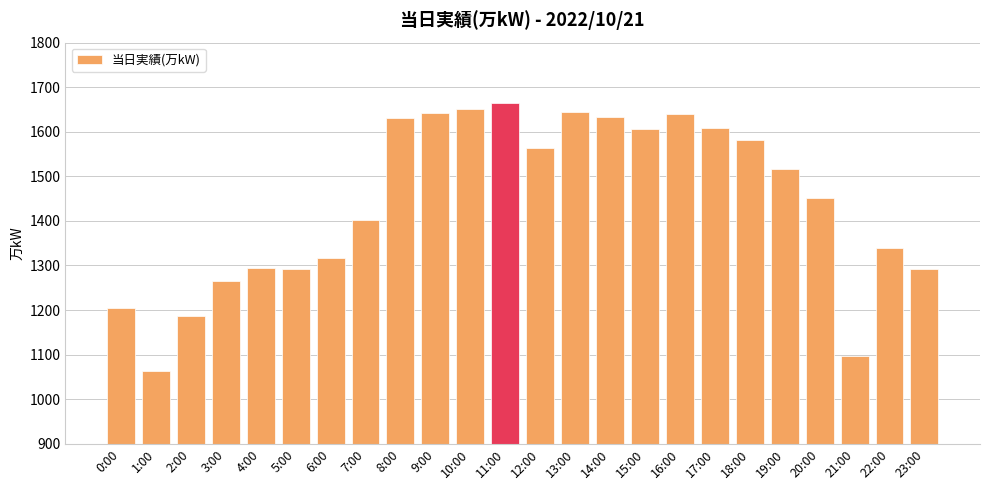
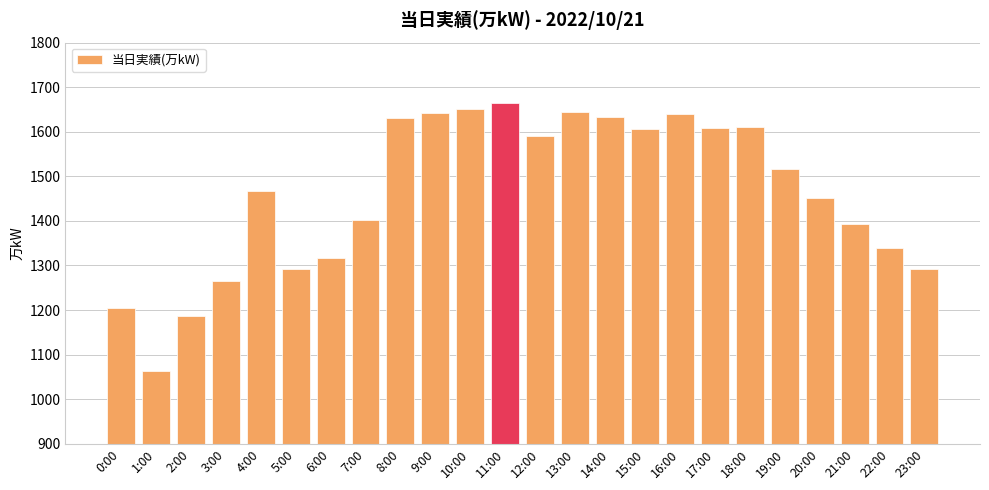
  {
    "0:00": 1200,
    "1:00": 1060,
    "2:00": 1190,
    "3:00": 1270,
-   "4:00": 1300,
+   "4:00": 1470,
    "5:00": 1290,
    "6:00": 1320,
    "7:00": 1400,
    "8:00": 1630,
    "9:00": 1640,
    "10:00": 1650,
    "11:00": 1660,
-   "12:00": 1560,
+   "12:00": 1590,
    "13:00": 1640,
    "14:00": 1630,
    "15:00": 1610,
    "16:00": 1640,
    "17:00": 1610,
-   "18:00": 1580,
+   "18:00": 1610,
    "19:00": 1520,
    "20:00": 1450,
-   "21:00": 1100,
+   "21:00": 1390,
    "22:00": 1340,
    "23:00": 1290
  }
